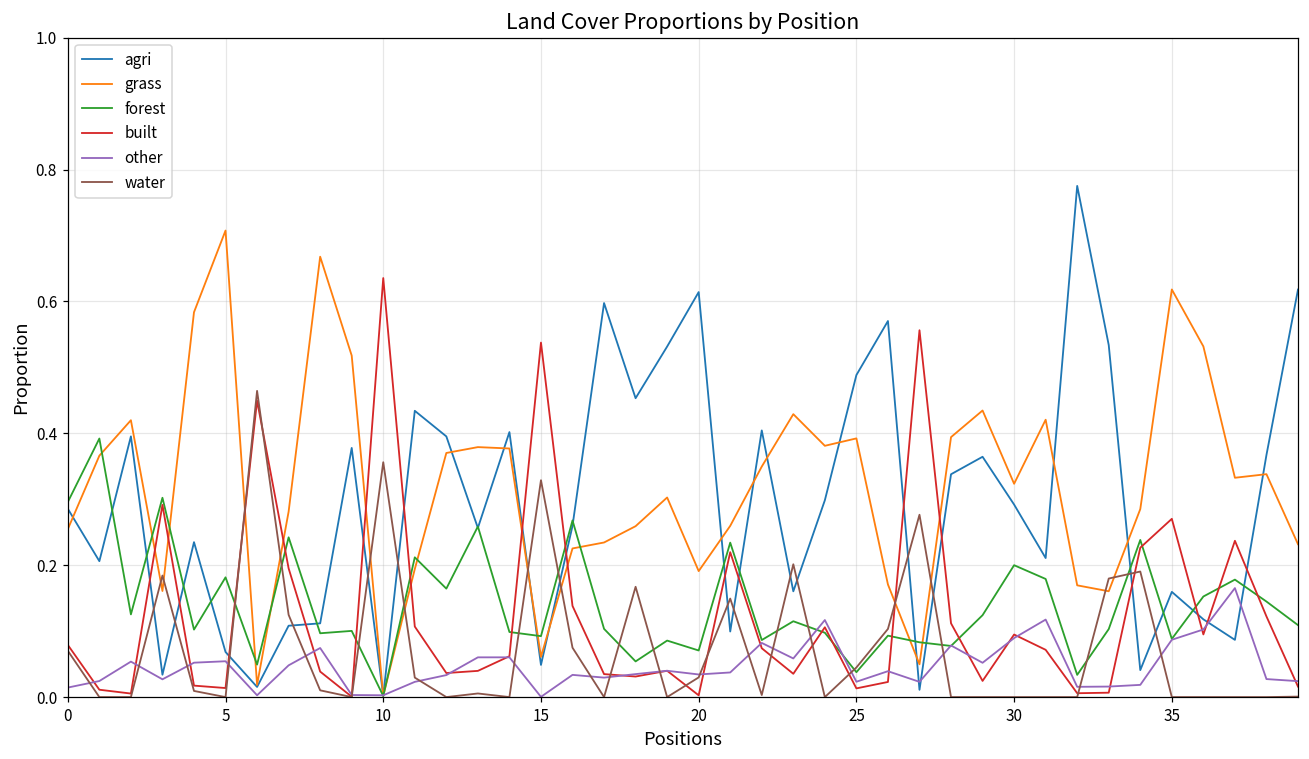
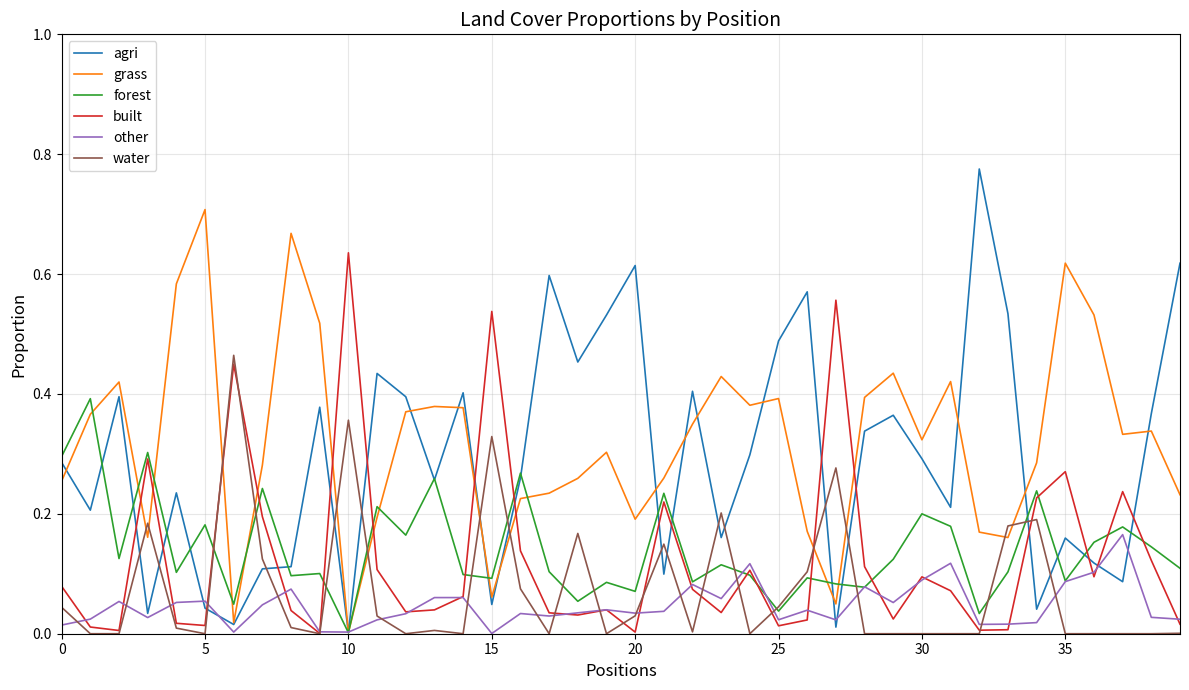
  {
    "agri": {
      "0": 0.29,
-     "5": 0.07,
+     "5": 0.04,
      "15": 0.05,
      "20": 0.61,
      "25": 0.49,
      "30": 0.29,
      "35": 0.16
    },
    "grass": {
      "0": 0.25,
      "5": 0.71,
      "15": 0.06,
      "20": 0.19,
      "25": 0.39,
      "30": 0.32,
      "35": 0.62
    },
    "forest": {
      "0": 0.30,
      "5": 0.18,
      "15": 0.09,
      "20": 0.07,
      "25": 0.04,
      "30": 0.20
    },
    "built": {
      "0": 0.08,
      "5": 0.01,
      "10": 0.64,
      "15": 0.54,
      "20": 0.00,
      "25": 0.01,
      "30": 0.09,
      "35": 0.27
    },
    "other": {
      "0": 0.01,
      "5": 0.05,
      "15": 0.00,
      "20": 0.03,
      "25": 0.02,
      "30": 0.09
    },
    "water": {
-     "0": 0.07,
+     "0": 0.04,
      "5": 0.00,
      "10": 0.36,
      "15": 0.33,
      "20": 0.03,
      "25": 0.04,
      "30": 0.00,
      "35": 0.00
    }
  }
